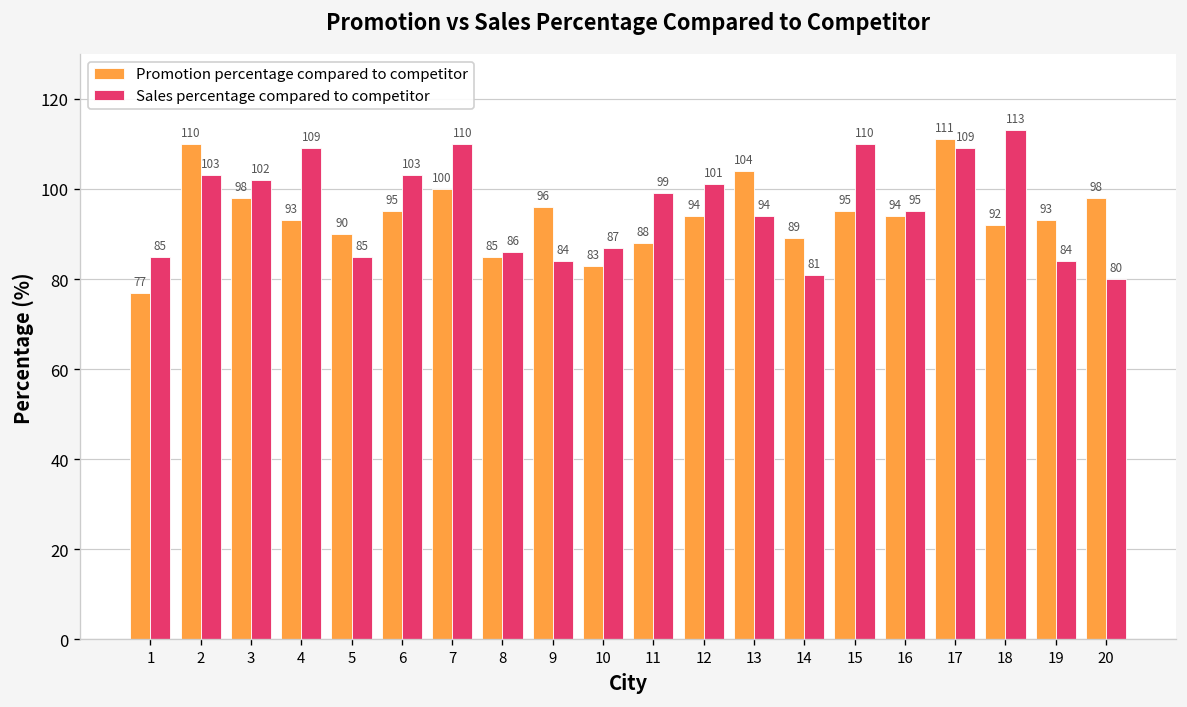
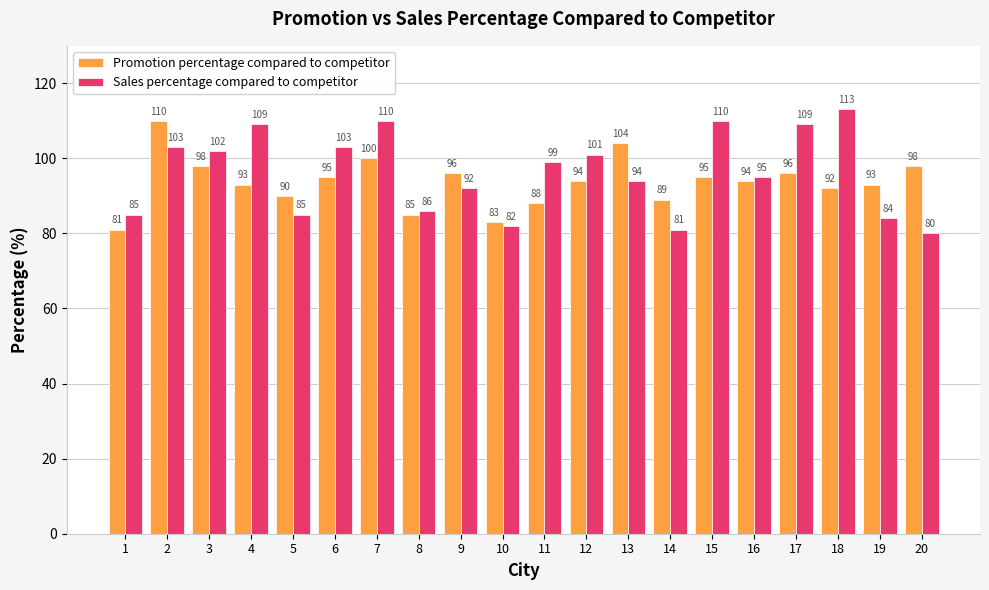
  {
    "Promotion percentage compared to competitor": {
-     "1": 77,
+     "1": 81,
      "2": 110,
      "3": 98,
      "4": 93,
      "5": 90,
      "6": 95,
      "7": 100,
      "8": 85,
      "9": 96,
      "10": 83,
      "11": 88,
      "12": 94,
      "13": 104,
      "14": 89,
      "15": 95,
      "16": 94,
-     "17": 111,
+     "17": 96,
      "18": 92,
      "19": 93,
      "20": 98
    },
    "Sales percentage compared to competitor": {
      "1": 85,
      "2": 103,
      "3": 102,
      "4": 109,
      "5": 85,
      "6": 103,
      "7": 110,
      "8": 86,
-     "9": 84,
-     "10": 87,
+     "9": 92,
+     "10": 82,
      "11": 99,
      "12": 101,
      "13": 94,
      "14": 81,
      "15": 110,
      "16": 95,
      "17": 109,
      "18": 113,
      "19": 84,
      "20": 80
    }
  }
